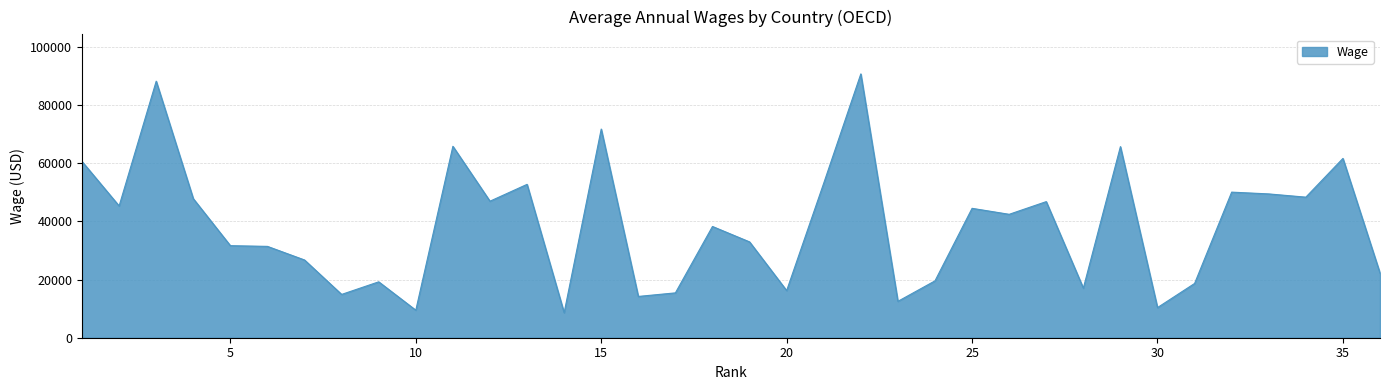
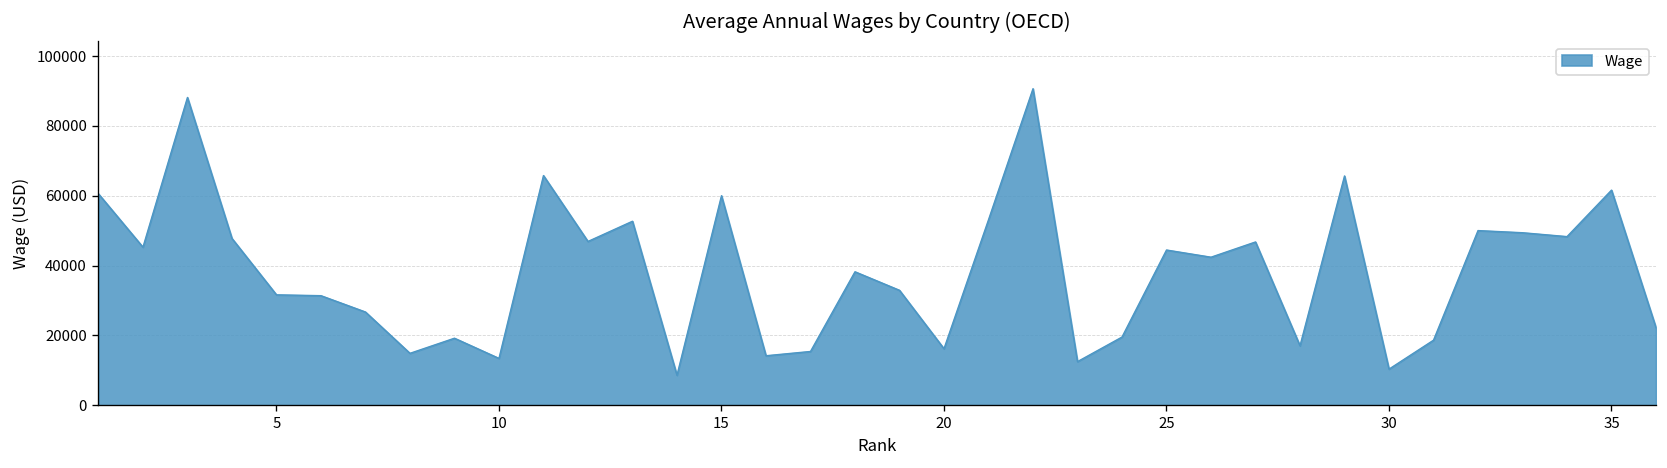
  {
    "5": 32000,
-   "10": 9000,
-   "15": 72000,
+   "10": 13000,
+   "15": 60000,
    "20": 16000,
    "25": 44000,
    "30": 10000,
    "35": 62000
  }
